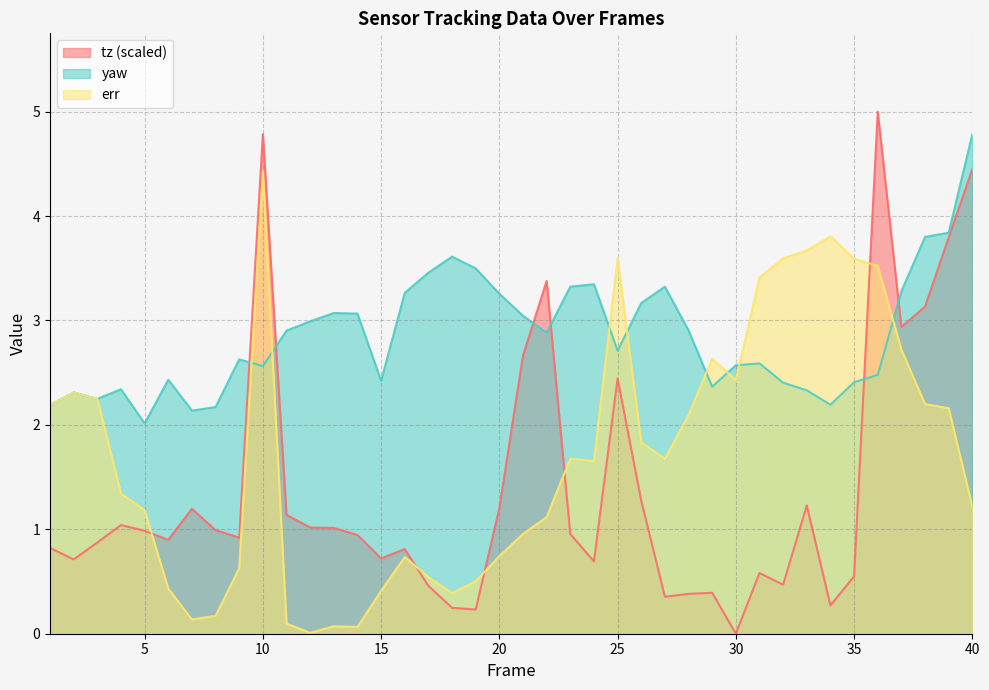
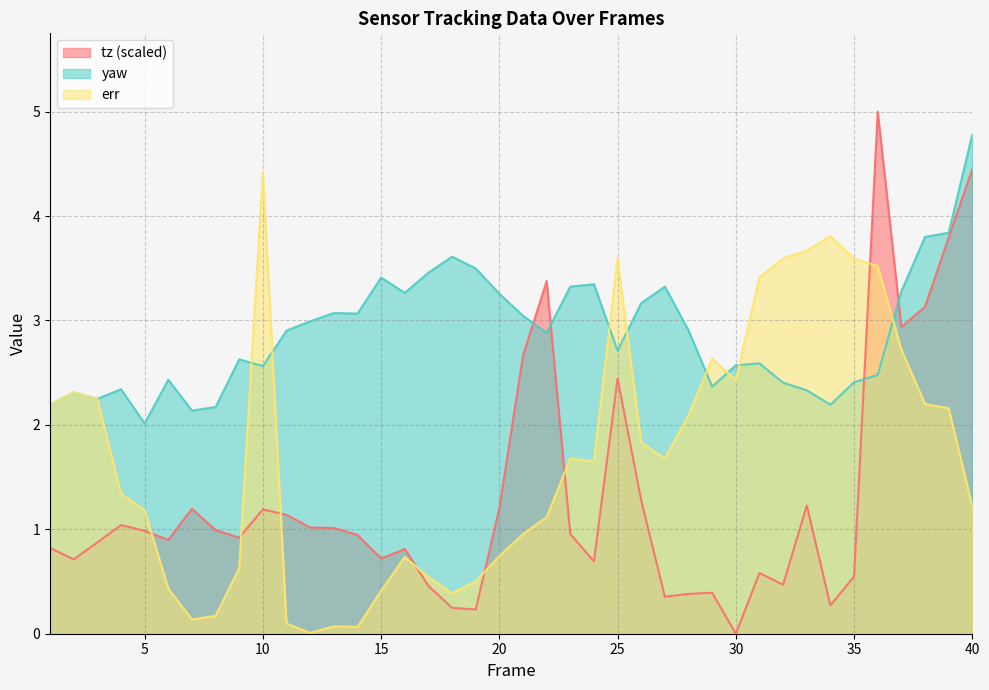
  {
    "tz (scaled)": {
      "5": 0.99,
-     "10": 4.79,
+     "10": 1.19,
      "15": 0.72,
      "20": 1.20,
      "25": 2.44,
      "30": 0.00,
      "35": 0.55,
      "40": 4.45
    },
    "yaw": {
      "5": 2.01,
      "10": 2.56,
-     "15": 2.42,
+     "15": 3.41,
      "20": 3.26,
      "25": 2.71,
      "30": 2.57,
      "35": 2.41,
      "40": 4.78
    },
    "err": {
      "5": 1.18,
      "10": 4.42,
      "15": 0.41,
      "20": 0.74,
      "25": 3.60,
      "30": 2.43,
      "35": 3.59,
      "40": 1.22
    }
  }
